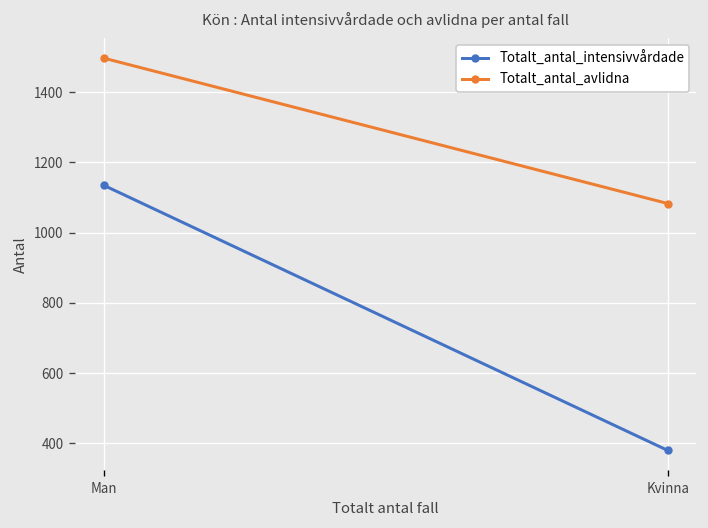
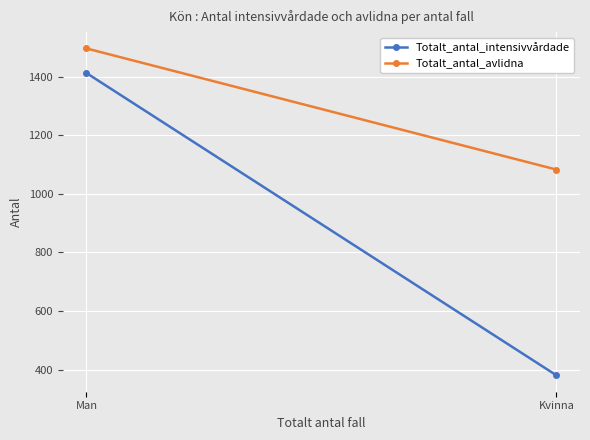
  {
    "Totalt_antal_intensivvårdade": {
-     "Man": 1140,
+     "Man": 1410,
      "Kvinna": 380
    },
    "Totalt_antal_avlidna": {
      "Man": 1500,
      "Kvinna": 1080
    }
  }
